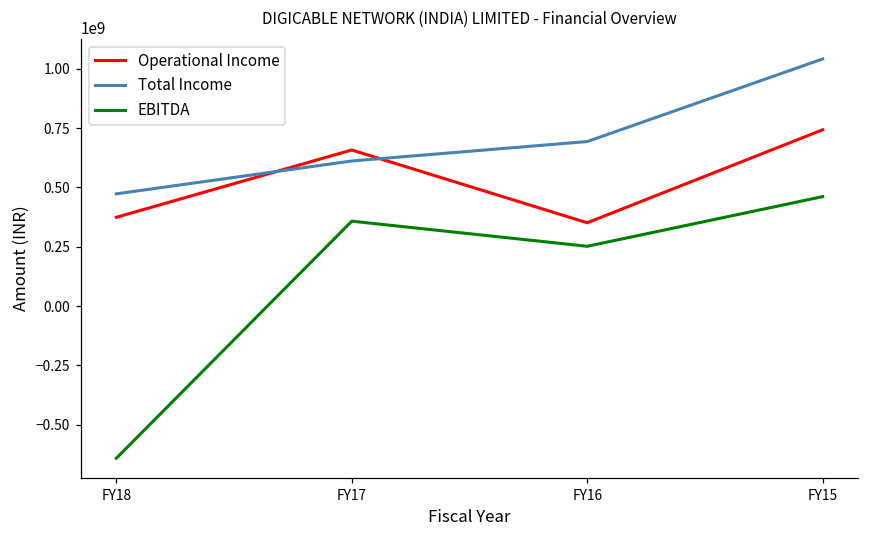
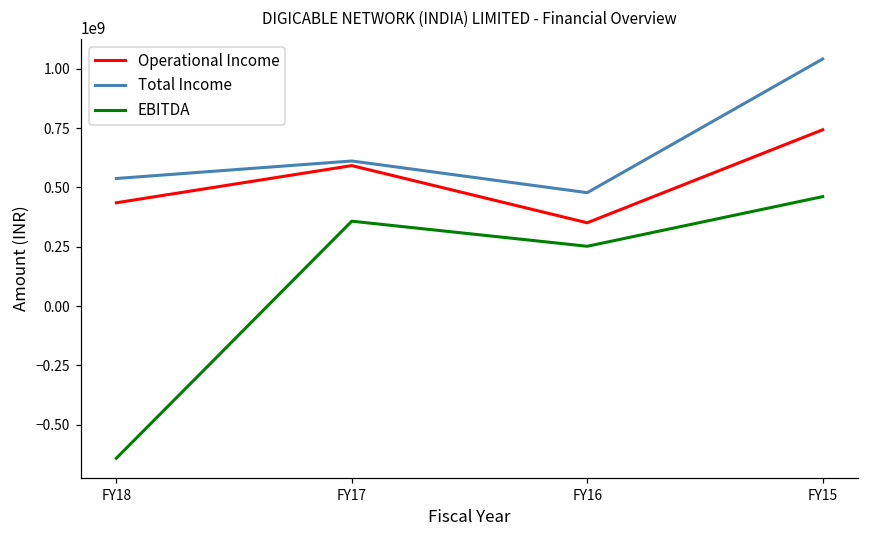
  {
    "Operational Income": {
-     "FY18": 370000000,
-     "FY17": 660000000,
+     "FY18": 440000000,
+     "FY17": 590000000,
      "FY16": 350000000,
      "FY15": 740000000
    },
    "Total Income": {
-     "FY18": 470000000,
+     "FY18": 540000000,
      "FY17": 610000000,
-     "FY16": 690000000,
+     "FY16": 480000000,
      "FY15": 1040000000
    },
    "EBITDA": {
      "FY18": -640000000,
      "FY17": 360000000,
      "FY16": 250000000,
      "FY15": 460000000
    }
  }
